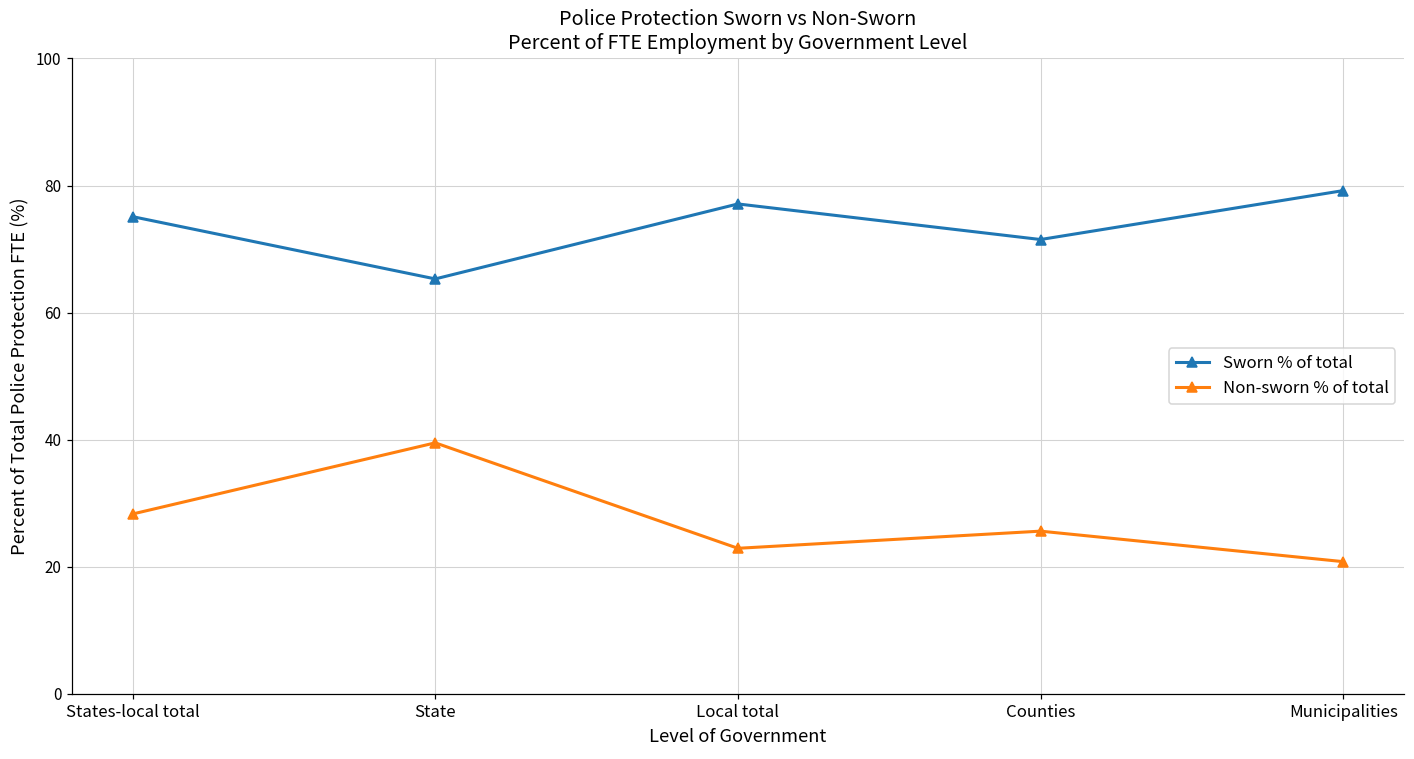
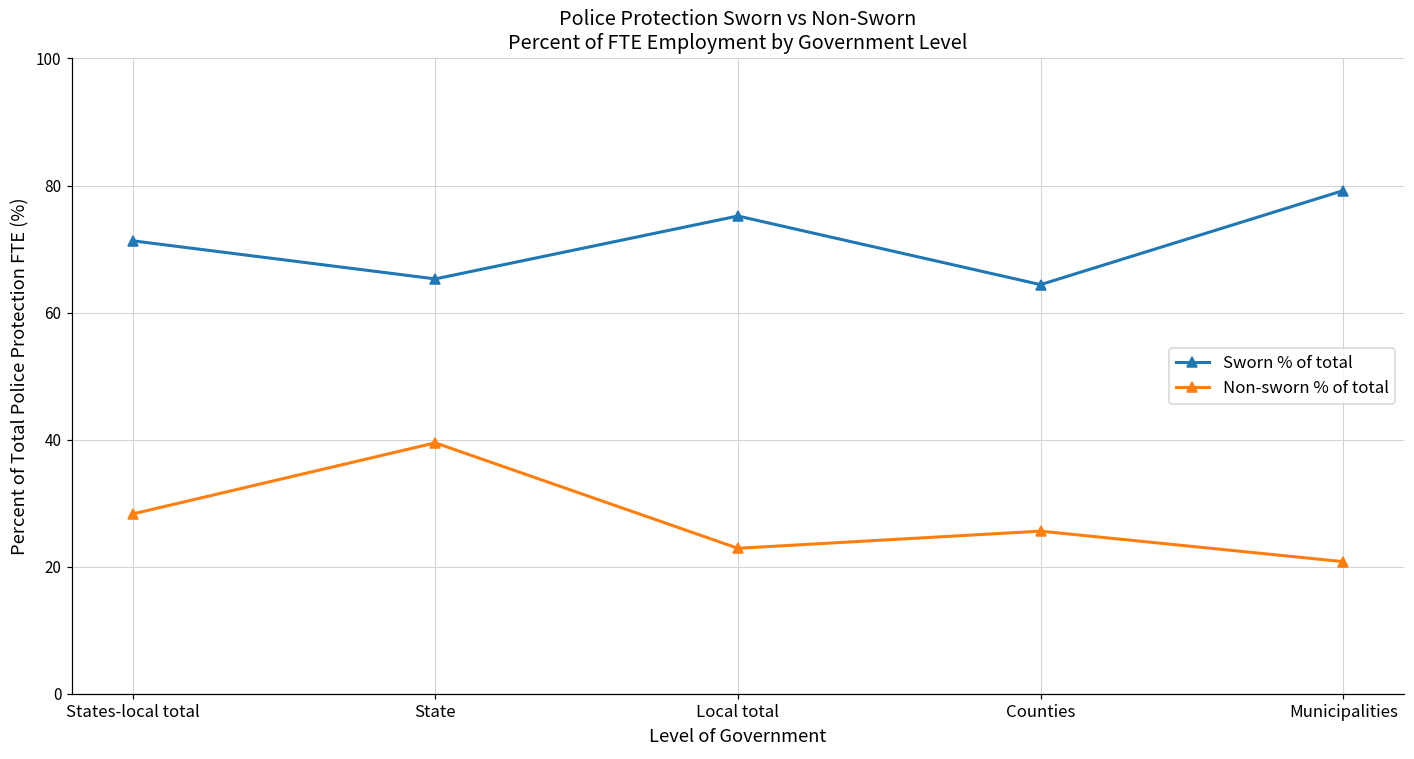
  {
    "Sworn % of total": {
-     "States-local total": 75,
+     "States-local total": 71,
      "State": 65,
-     "Local total": 77,
-     "Counties": 72,
+     "Local total": 75,
+     "Counties": 64,
      "Municipalities": 79
    },
    "Non-sworn % of total": {
      "States-local total": 28,
      "State": 40,
      "Local total": 23,
      "Counties": 26,
      "Municipalities": 21
    }
  }
